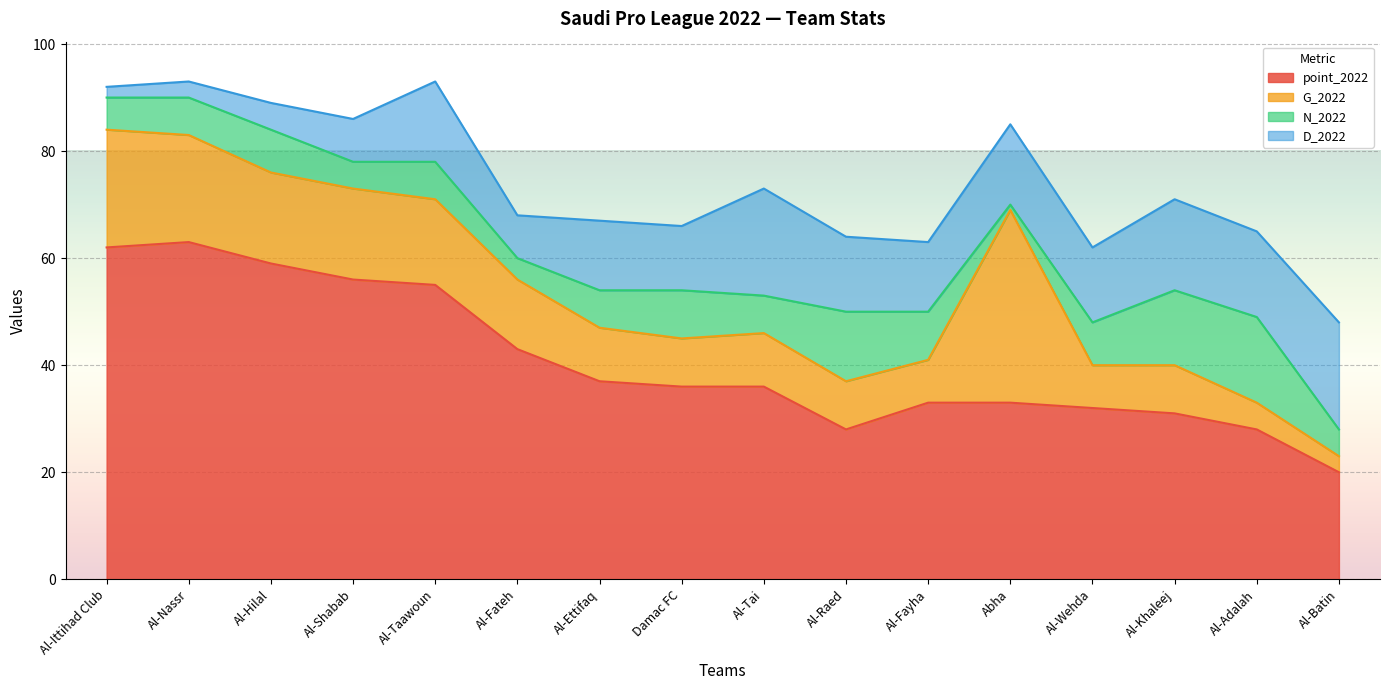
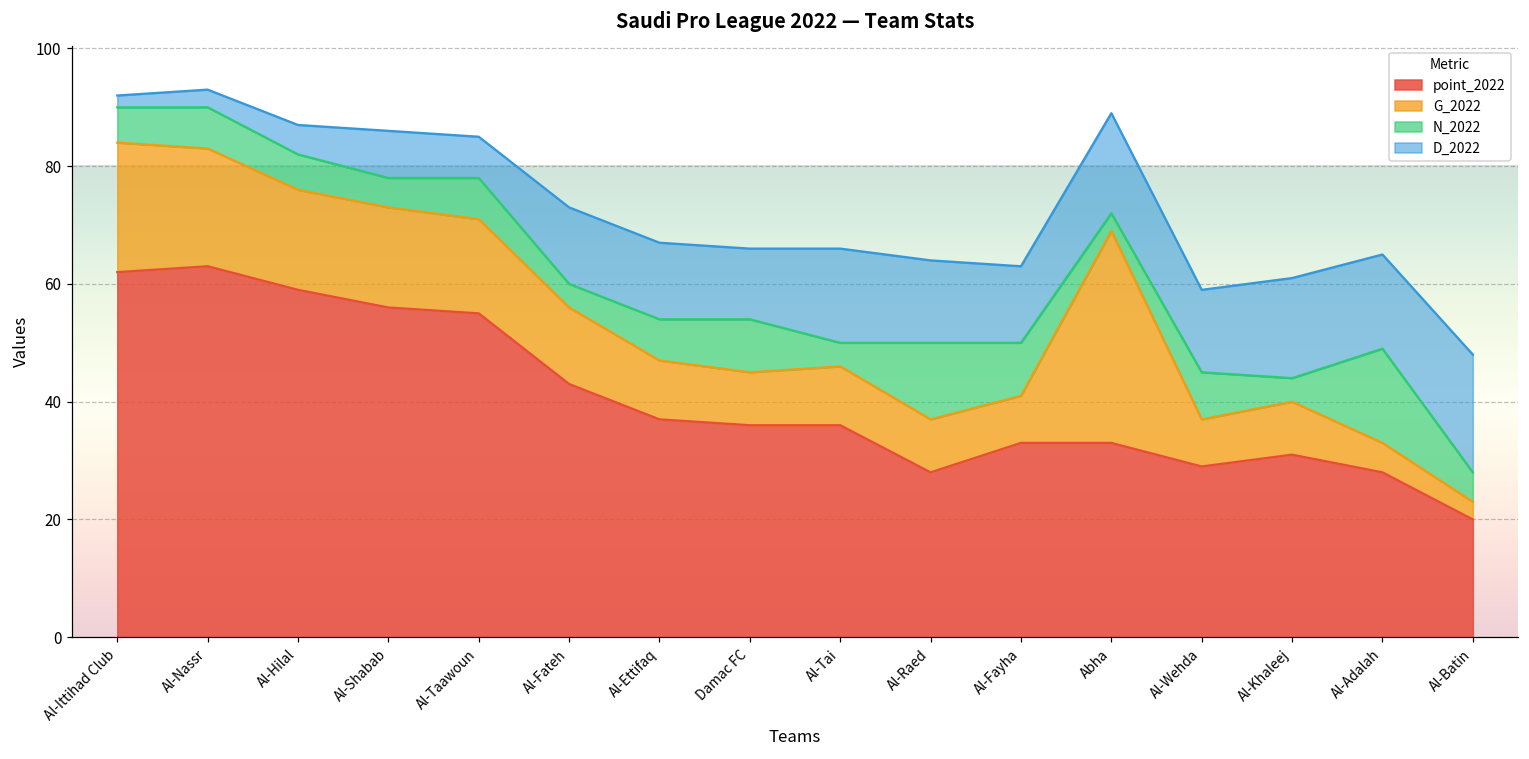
  {
    "point_2022": {
      "Al-Ittihad Club": 62,
      "Al-Nassr": 63,
      "Al-Hilal": 59,
      "Al-Shabab": 56,
      "Al-Taawoun": 55,
      "Al-Fateh": 43,
      "Al-Ettifaq": 37,
      "Damac FC": 36,
      "Al-Tai": 36,
      "Al-Raed": 28,
      "Al-Fayha": 33,
      "Abha": 33,
-     "Al-Wehda": 32,
+     "Al-Wehda": 29,
      "Al-Khaleej": 31,
      "Al-Adalah": 28,
      "Al-Batin": 20
    },
    "G_2022": {
      "Al-Ittihad Club": 22,
      "Al-Nassr": 20,
      "Al-Hilal": 17,
      "Al-Shabab": 17,
      "Al-Taawoun": 16,
      "Al-Fateh": 13,
      "Al-Ettifaq": 10,
      "Damac FC": 9,
      "Al-Tai": 10,
      "Al-Raed": 9,
      "Al-Fayha": 8,
      "Abha": 36,
      "Al-Wehda": 8,
      "Al-Khaleej": 9,
      "Al-Adalah": 5,
      "Al-Batin": 3
    },
    "N_2022": {
      "Al-Ittihad Club": 6,
      "Al-Nassr": 7,
-     "Al-Hilal": 8,
+     "Al-Hilal": 6,
      "Al-Shabab": 5,
      "Al-Taawoun": 7,
      "Al-Fateh": 4,
      "Al-Ettifaq": 7,
      "Damac FC": 9,
-     "Al-Tai": 7,
+     "Al-Tai": 4,
      "Al-Raed": 13,
      "Al-Fayha": 9,
-     "Abha": 1,
+     "Abha": 3,
      "Al-Wehda": 8,
-     "Al-Khaleej": 14,
+     "Al-Khaleej": 4,
      "Al-Adalah": 16,
      "Al-Batin": 5
    },
    "D_2022": {
      "Al-Ittihad Club": 2,
      "Al-Nassr": 3,
      "Al-Hilal": 5,
      "Al-Shabab": 8,
-     "Al-Taawoun": 15,
-     "Al-Fateh": 8,
+     "Al-Taawoun": 7,
+     "Al-Fateh": 13,
      "Al-Ettifaq": 13,
      "Damac FC": 12,
-     "Al-Tai": 20,
+     "Al-Tai": 16,
      "Al-Raed": 14,
      "Al-Fayha": 13,
-     "Abha": 15,
+     "Abha": 17,
      "Al-Wehda": 14,
      "Al-Khaleej": 17,
      "Al-Adalah": 16,
      "Al-Batin": 20
    }
  }
